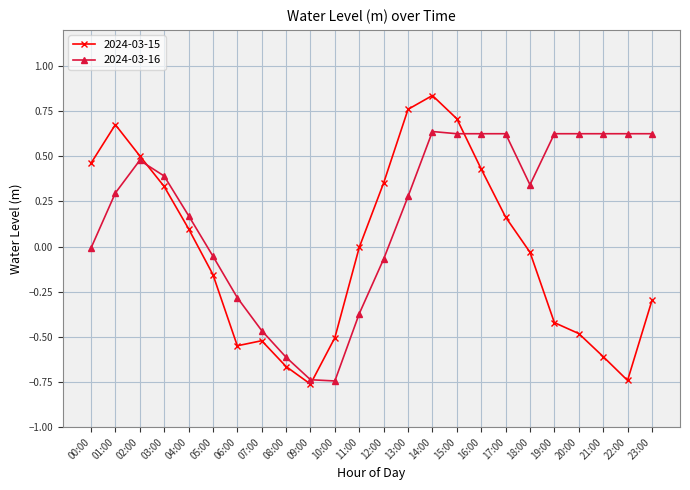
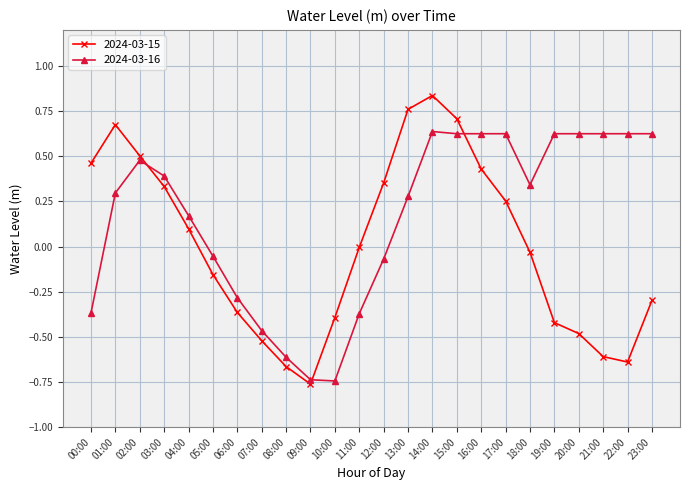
  {
    "2024-03-15": {
      "00:00": 0.46,
      "01:00": 0.68,
      "02:00": 0.50,
      "03:00": 0.33,
      "04:00": 0.10,
      "05:00": -0.15,
-     "06:00": -0.55,
+     "06:00": -0.36,
      "07:00": -0.52,
      "08:00": -0.66,
      "09:00": -0.76,
-     "10:00": -0.50,
+     "10:00": -0.39,
      "11:00": 0.00,
      "12:00": 0.35,
      "13:00": 0.76,
      "14:00": 0.84,
      "15:00": 0.71,
      "16:00": 0.43,
-     "17:00": 0.16,
+     "17:00": 0.25,
      "18:00": -0.03,
      "19:00": -0.42,
      "20:00": -0.48,
      "21:00": -0.61,
-     "22:00": -0.74,
+     "22:00": -0.64,
      "23:00": -0.30
    },
    "2024-03-16": {
-     "00:00": -0.01,
+     "00:00": -0.37,
      "01:00": 0.30,
      "02:00": 0.48,
      "03:00": 0.39,
      "04:00": 0.17,
      "05:00": -0.05,
      "06:00": -0.28,
      "07:00": -0.47,
      "08:00": -0.61,
      "09:00": -0.74,
      "10:00": -0.74,
      "11:00": -0.37,
      "12:00": -0.07,
      "13:00": 0.28,
      "14:00": 0.64,
      "15:00": 0.62,
      "16:00": 0.62,
      "17:00": 0.62,
      "18:00": 0.34,
      "19:00": 0.62,
      "20:00": 0.62,
      "21:00": 0.62,
      "22:00": 0.62,
      "23:00": 0.62
    }
  }
